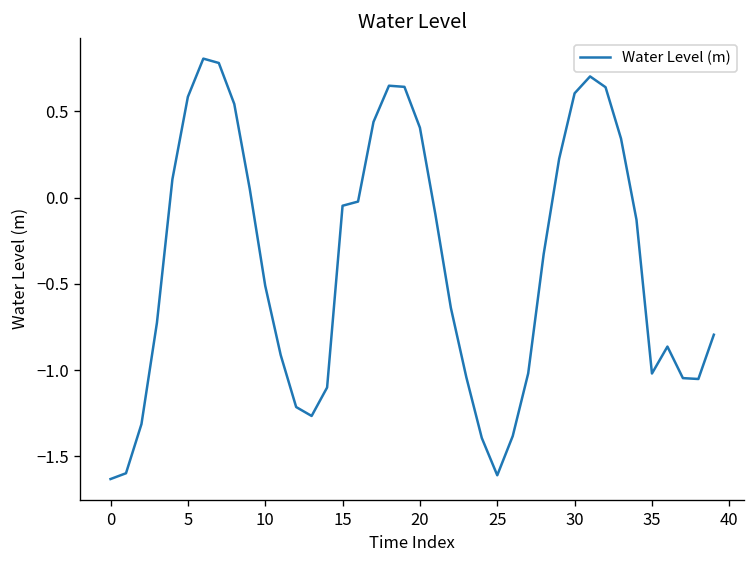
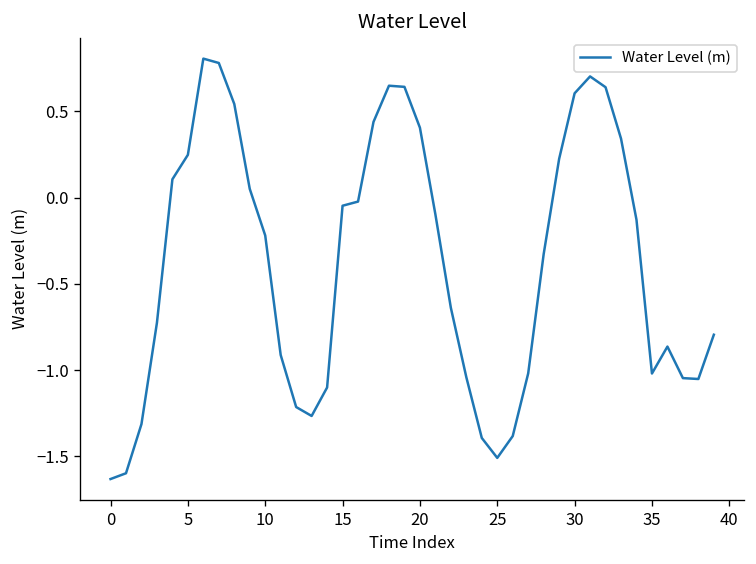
  {
    "0": -1.63,
-   "5": 0.58,
-   "10": -0.51,
+   "5": 0.25,
+   "10": -0.22,
    "15": -0.05,
    "20": 0.40,
-   "25": -1.61,
+   "25": -1.51,
    "30": 0.60,
    "35": -1.02
  }
